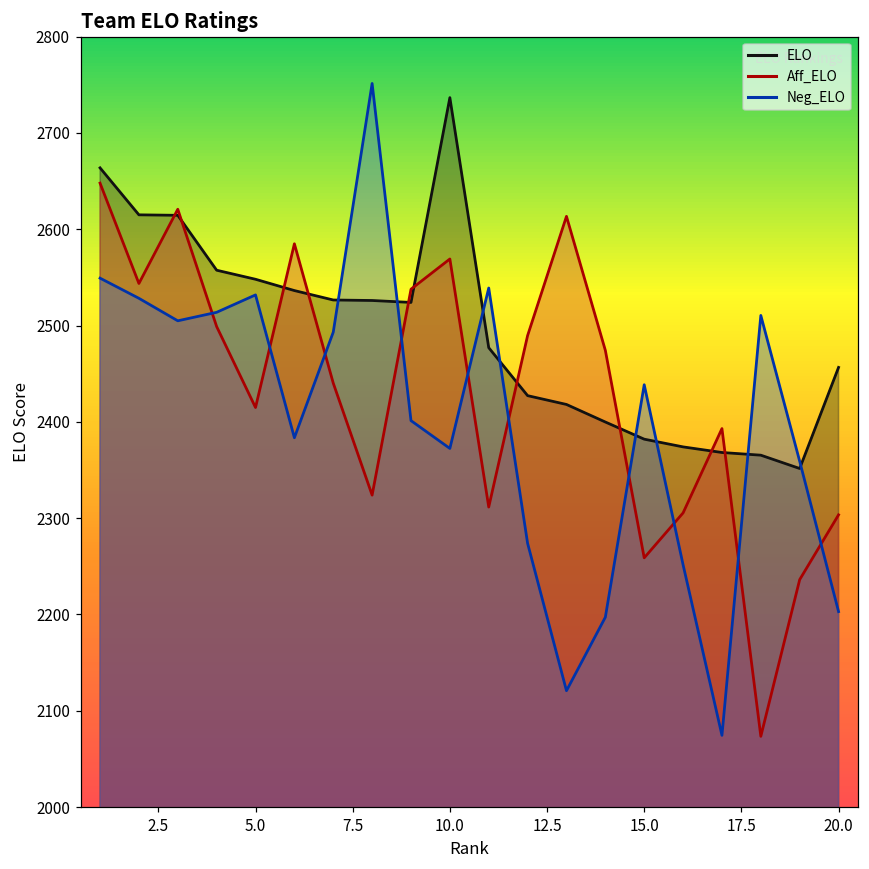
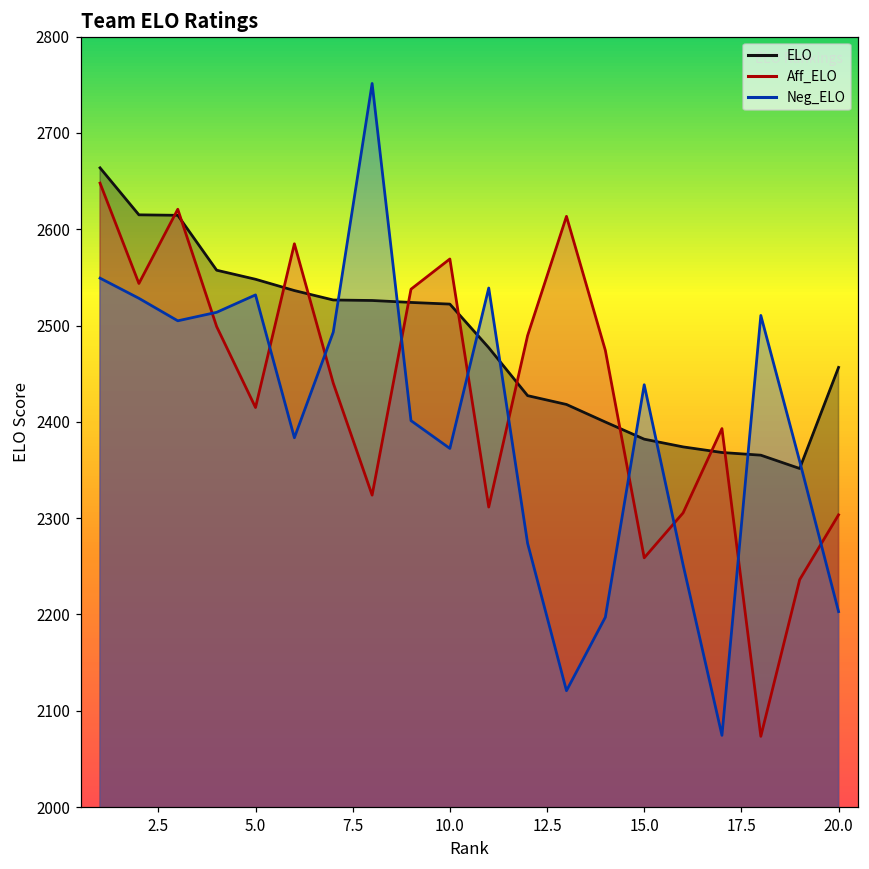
  {
    "ELO": {
      "5.0": 2550,
-     "10.0": 2740,
+     "10.0": 2520,
      "15.0": 2380,
      "20.0": 2460
    }
  }
